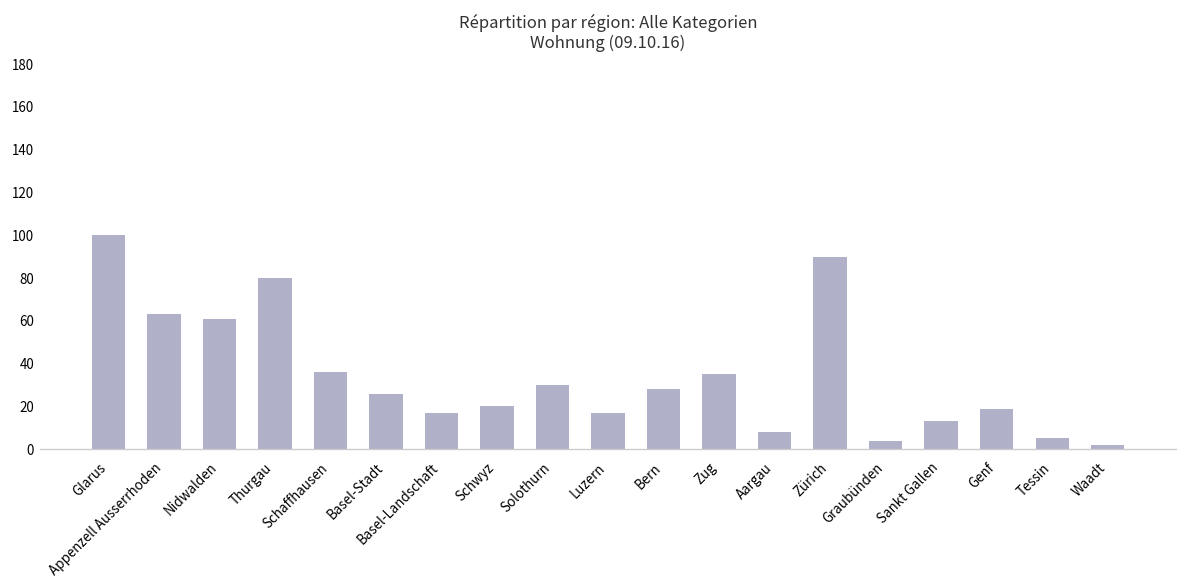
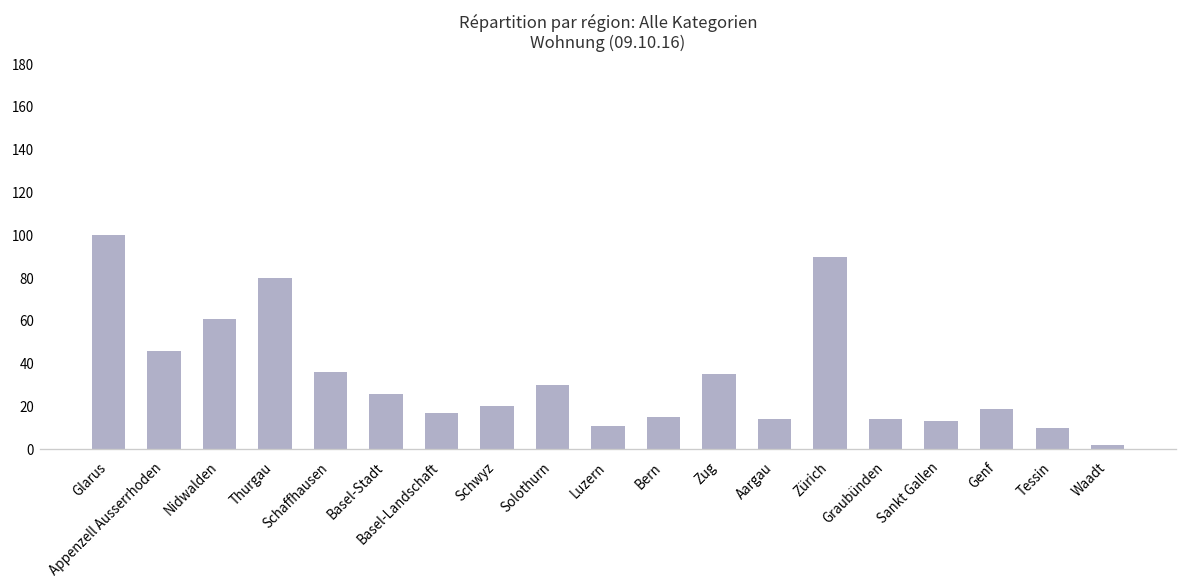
  {
    "Glarus": 100,
-   "Appenzell Ausserrhoden": 63,
+   "Appenzell Ausserrhoden": 46,
    "Nidwalden": 61,
    "Thurgau": 80,
    "Schaffhausen": 36,
    "Basel-Stadt": 26,
    "Basel-Landschaft": 17,
    "Schwyz": 20,
    "Solothurn": 30,
-   "Luzern": 17,
-   "Bern": 28,
+   "Luzern": 11,
+   "Bern": 15,
    "Zug": 35,
-   "Aargau": 8,
+   "Aargau": 14,
    "Zürich": 90,
-   "Graubünden": 4,
+   "Graubünden": 14,
    "Sankt Gallen": 13,
    "Genf": 19,
-   "Tessin": 5,
+   "Tessin": 10,
    "Waadt": 2
  }
